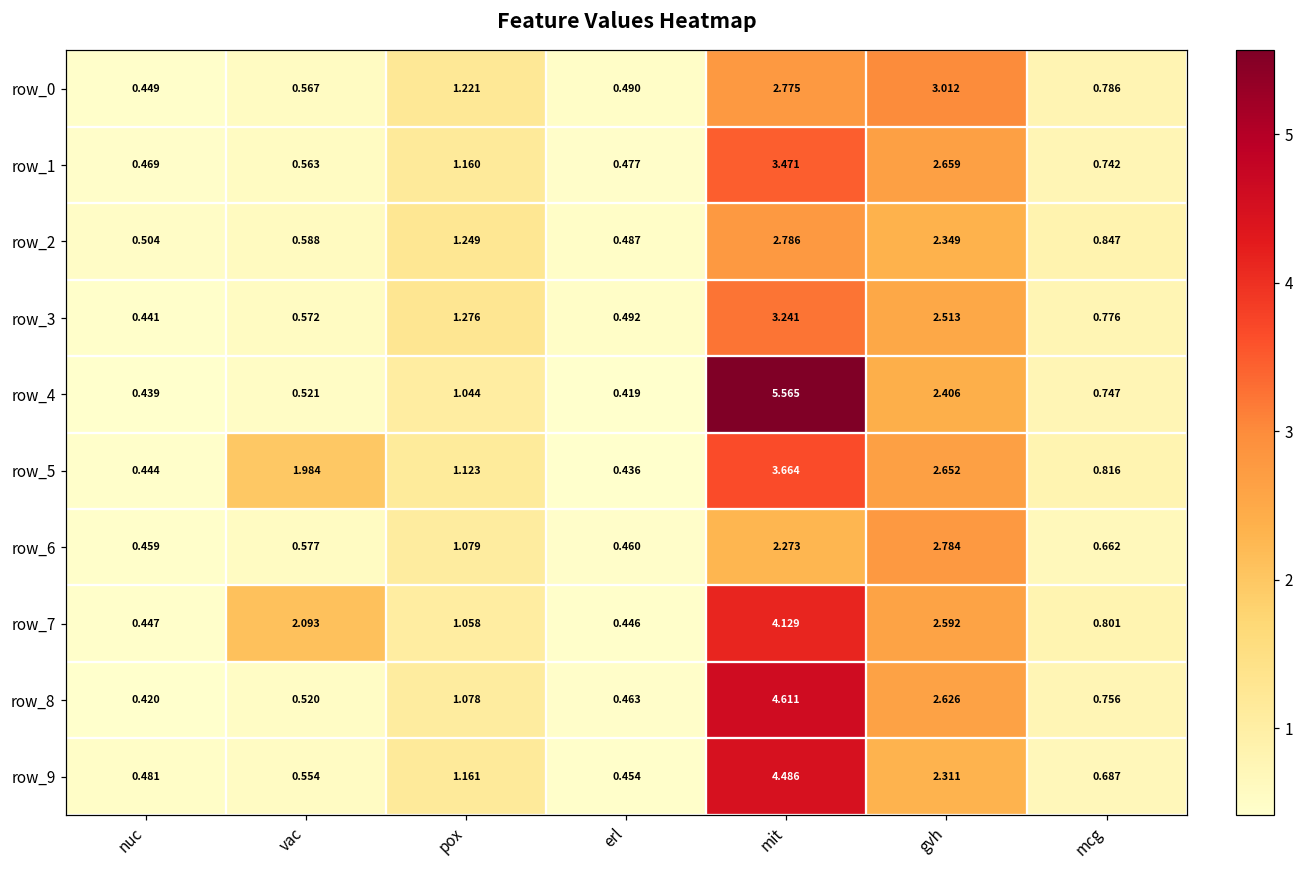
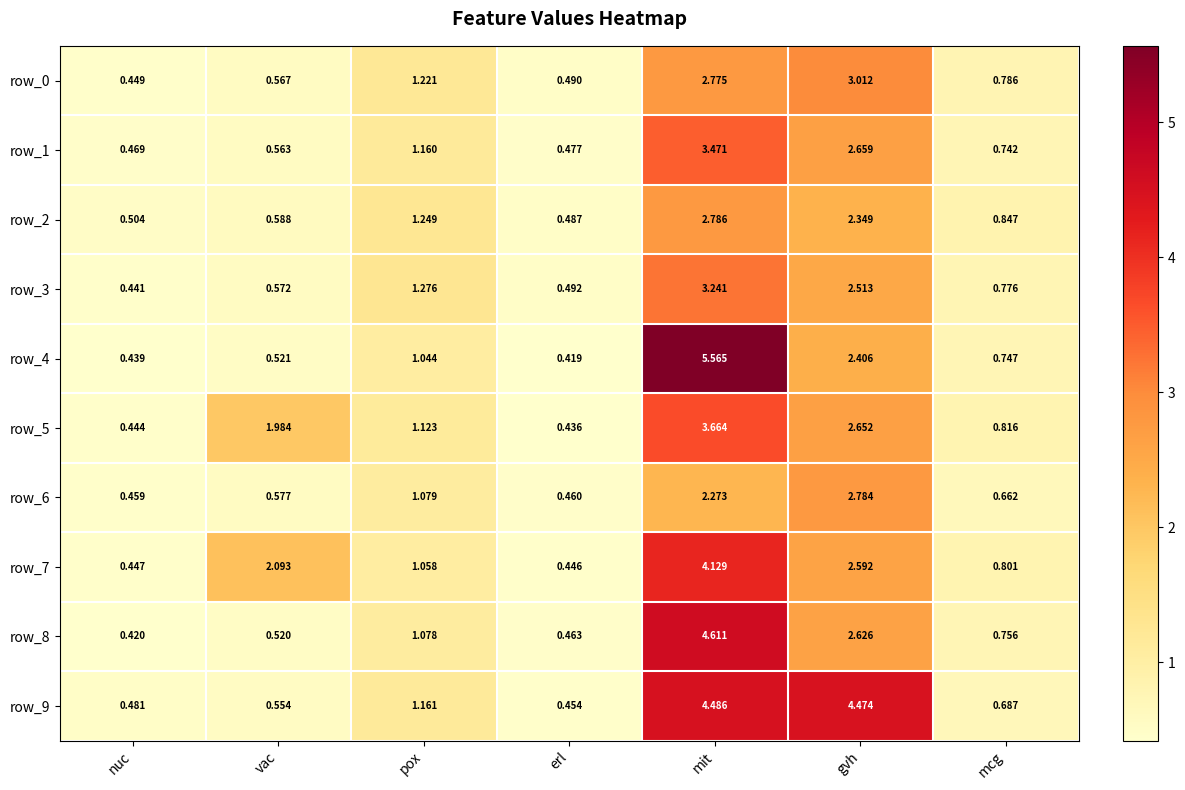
  {
    "row_0": {
      "nuc": 0.449,
      "vac": 0.567,
      "pox": 1.221,
      "erl": 0.490,
      "mit": 2.775,
      "gvh": 3.012,
      "mcg": 0.786
    },
    "row_1": {
      "nuc": 0.469,
      "vac": 0.563,
      "pox": 1.160,
      "erl": 0.477,
      "mit": 3.471,
      "gvh": 2.659,
      "mcg": 0.742
    },
    "row_2": {
      "nuc": 0.504,
      "vac": 0.588,
      "pox": 1.249,
      "erl": 0.487,
      "mit": 2.786,
      "gvh": 2.349,
      "mcg": 0.847
    },
    "row_3": {
      "nuc": 0.441,
      "vac": 0.572,
      "pox": 1.276,
      "erl": 0.492,
      "mit": 3.241,
      "gvh": 2.513,
      "mcg": 0.776
    },
    "row_4": {
      "nuc": 0.439,
      "vac": 0.521,
      "pox": 1.044,
      "erl": 0.419,
      "mit": 5.565,
      "gvh": 2.406,
      "mcg": 0.747
    },
    "row_5": {
      "nuc": 0.444,
      "vac": 1.984,
      "pox": 1.123,
      "erl": 0.436,
      "mit": 3.664,
      "gvh": 2.652,
      "mcg": 0.816
    },
    "row_6": {
      "nuc": 0.459,
      "vac": 0.577,
      "pox": 1.079,
      "erl": 0.460,
      "mit": 2.273,
      "gvh": 2.784,
      "mcg": 0.662
    },
    "row_7": {
      "nuc": 0.447,
      "vac": 2.093,
      "pox": 1.058,
      "erl": 0.446,
      "mit": 4.129,
      "gvh": 2.592,
      "mcg": 0.801
    },
    "row_8": {
      "nuc": 0.420,
      "vac": 0.520,
      "pox": 1.078,
      "erl": 0.463,
      "mit": 4.611,
      "gvh": 2.626,
      "mcg": 0.756
    },
    "row_9": {
      "nuc": 0.481,
      "vac": 0.554,
      "pox": 1.161,
      "erl": 0.454,
      "mit": 4.486,
-     "gvh": 2.311,
+     "gvh": 4.474,
      "mcg": 0.687
    }
  }
